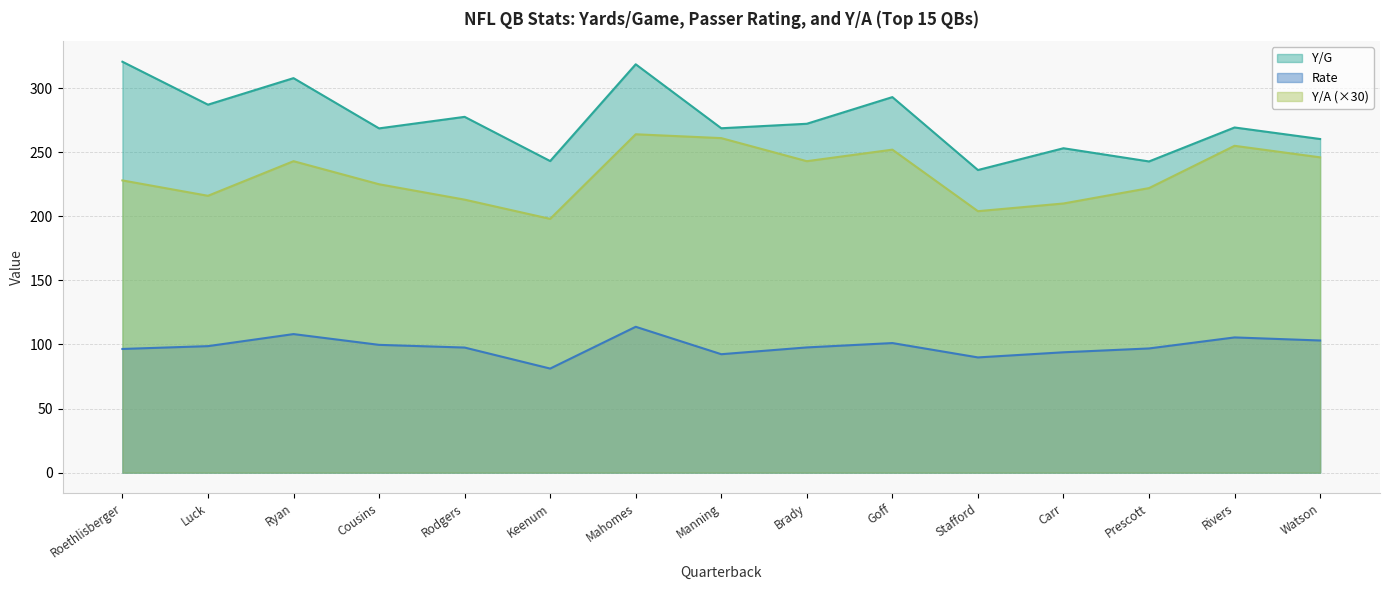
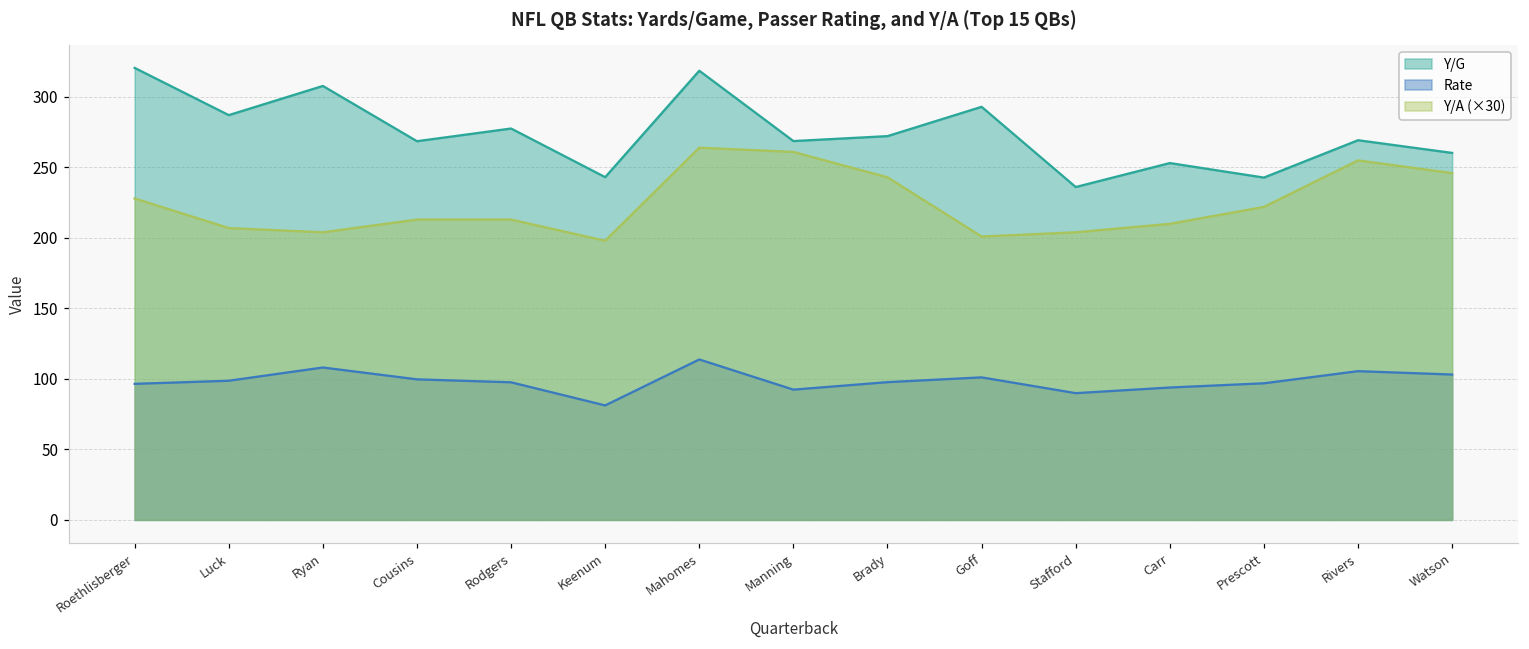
  {
    "Y/A (×30)": {
      "Roethlisberger": 228,
-     "Luck": 216,
-     "Ryan": 243,
-     "Cousins": 225,
+     "Luck": 207,
+     "Ryan": 204,
+     "Cousins": 213,
      "Rodgers": 213,
      "Keenum": 198,
      "Mahomes": 264,
      "Manning": 261,
      "Brady": 243,
-     "Goff": 252,
+     "Goff": 201,
      "Stafford": 204,
      "Carr": 210,
      "Prescott": 222,
      "Rivers": 255,
      "Watson": 246
    }
  }
